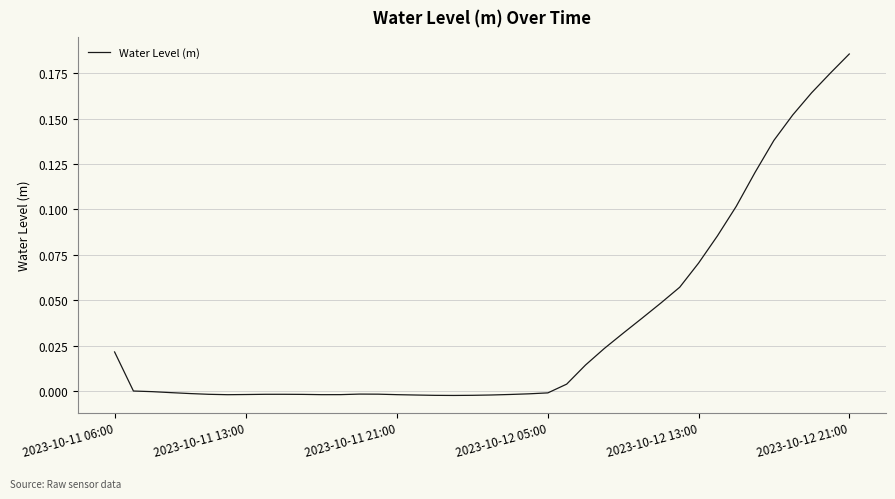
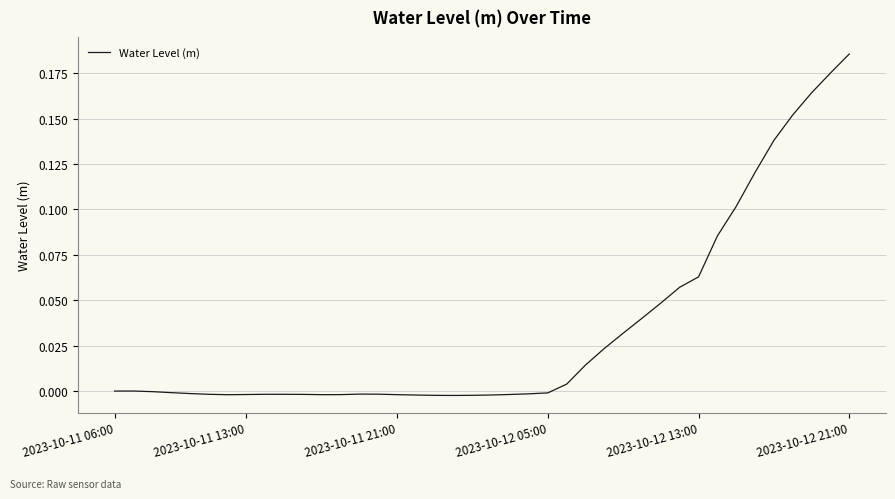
  {
-   "2023-10-11 06:00": 0.022,
+   "2023-10-11 06:00": 0.000,
    "2023-10-11 13:00": -0.002,
    "2023-10-11 21:00": -0.002,
    "2023-10-12 05:00": -0.001,
-   "2023-10-12 13:00": 0.071,
+   "2023-10-12 13:00": 0.063,
    "2023-10-12 21:00": 0.185
  }
